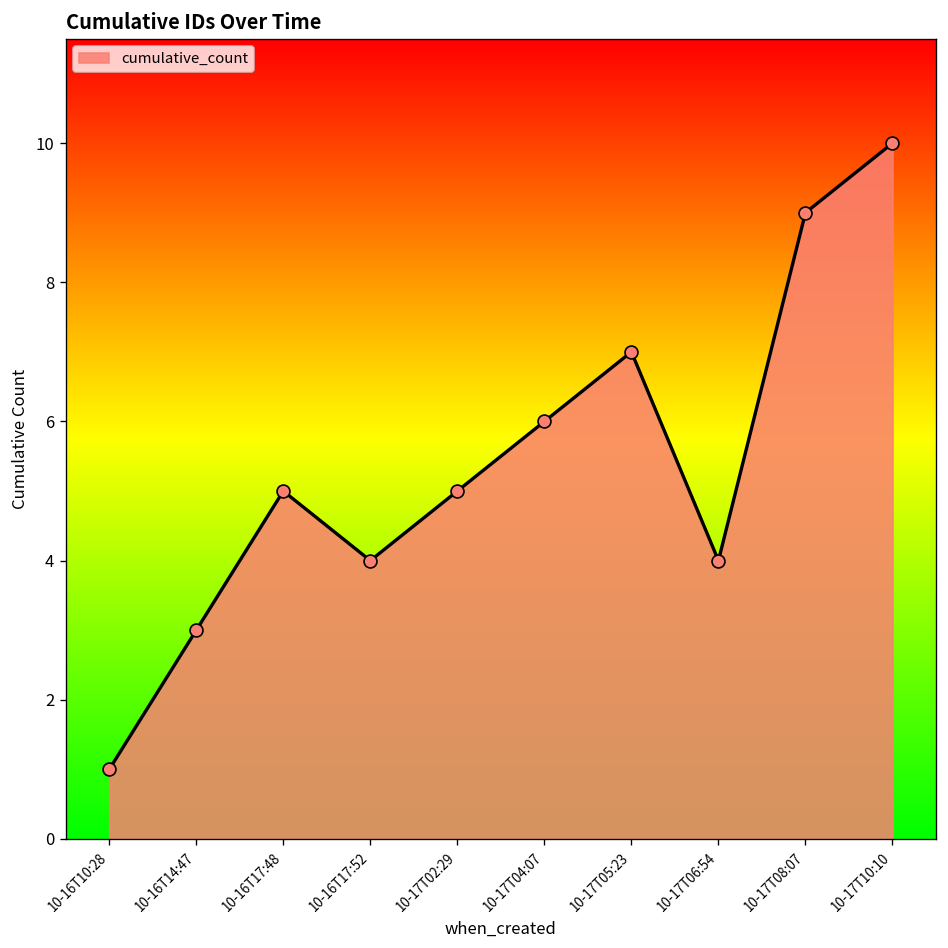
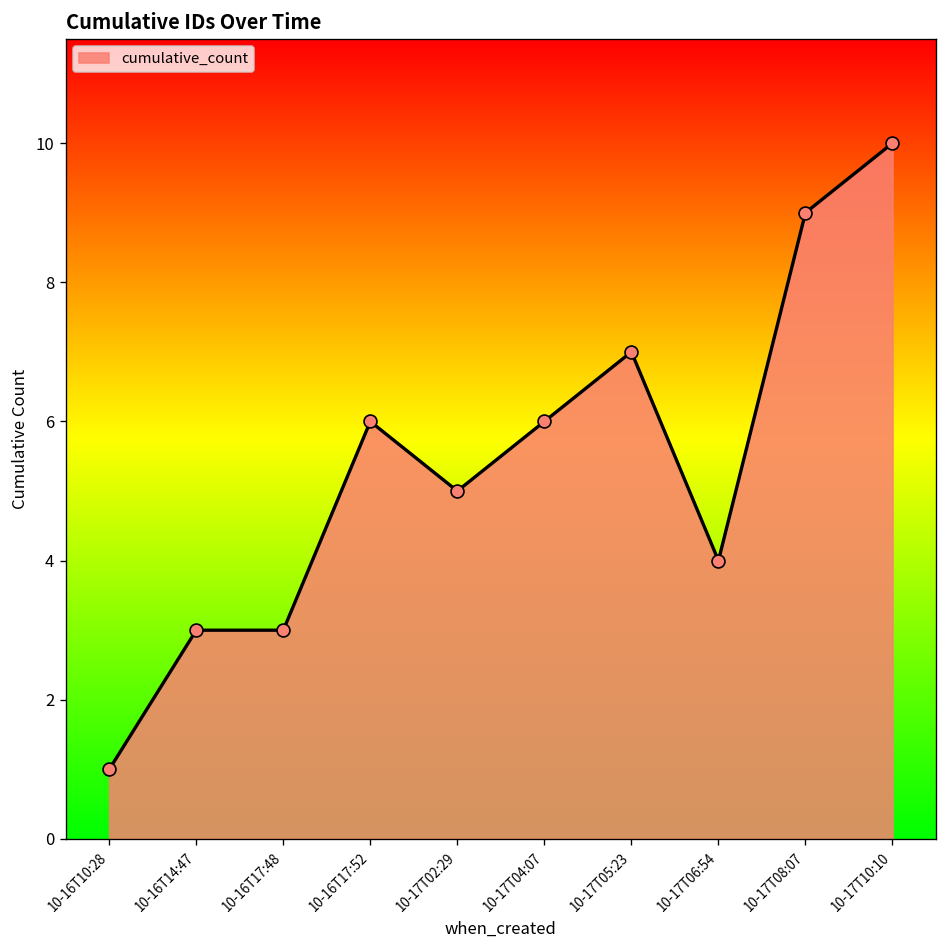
  {
    "10-16T10:28": 1,
    "10-16T14:47": 3,
-   "10-16T17:48": 5,
-   "10-16T17:52": 4,
+   "10-16T17:48": 3,
+   "10-16T17:52": 6,
    "10-17T02:29": 5,
    "10-17T04:07": 6,
    "10-17T05:23": 7,
    "10-17T06:54": 4,
    "10-17T08:07": 9,
    "10-17T10:10": 10
  }
